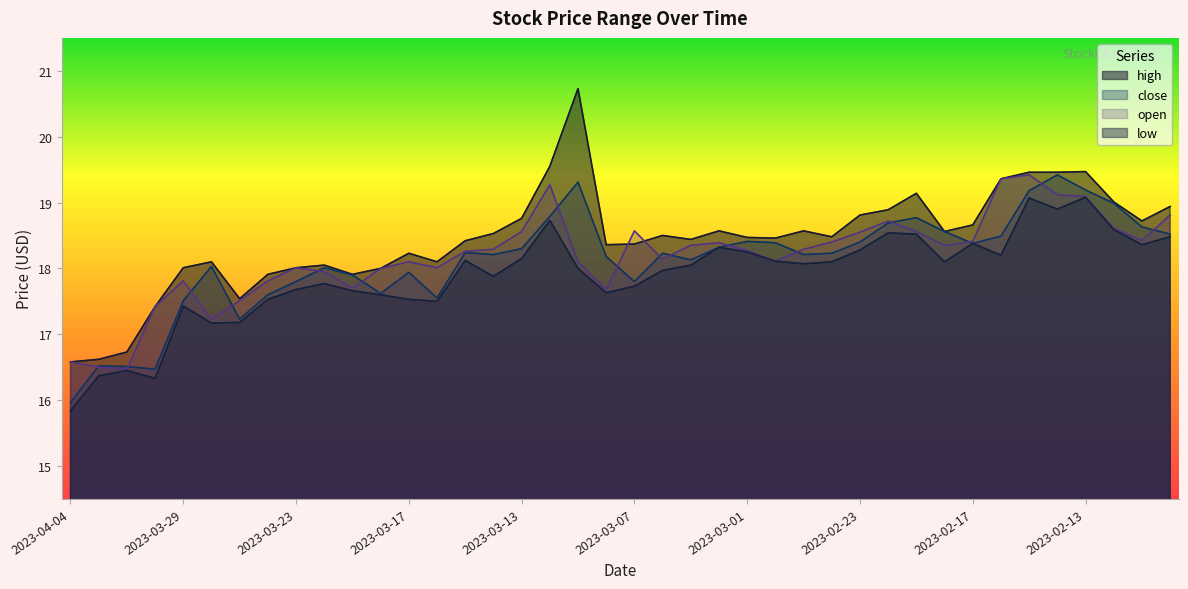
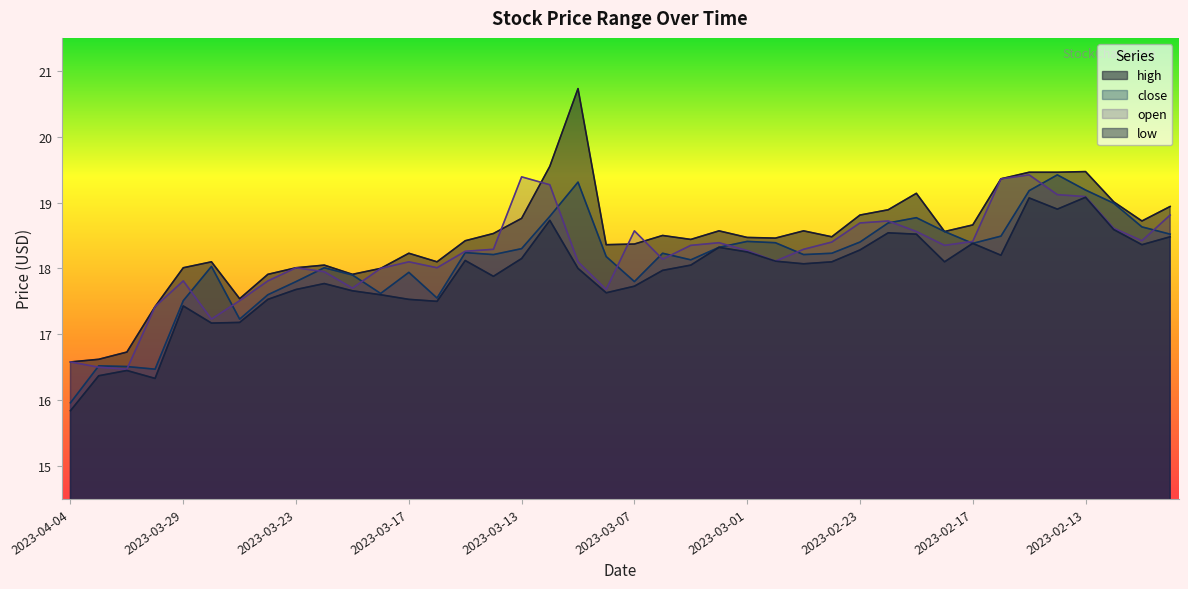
  {
    "open": {
      "2023-03-29": 17.8,
      "2023-03-17": 18.1,
-     "2023-03-13": 18.6,
+     "2023-03-13": 19.4,
      "2023-03-07": 18.6,
-     "2023-02-23": 18.6
+     "2023-02-23": 18.7
    }
  }
